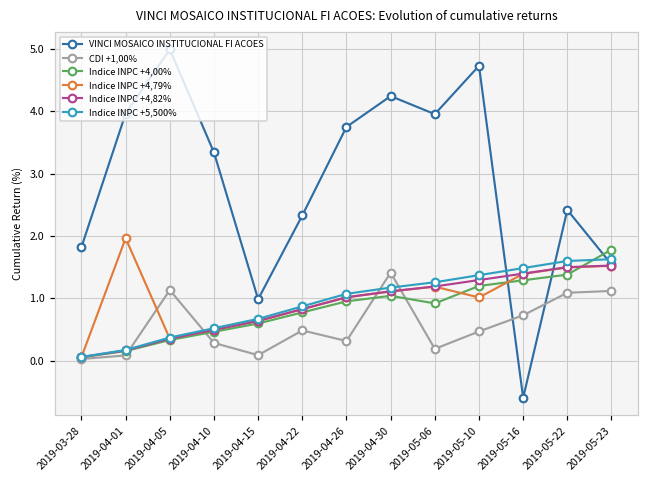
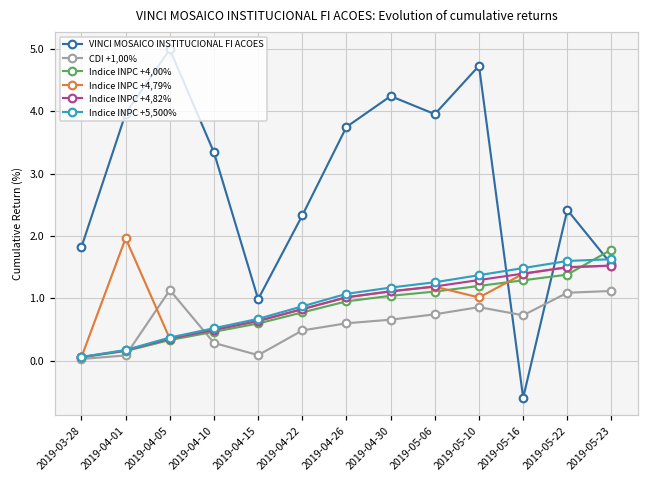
  {
    "CDI +1,00%": {
      "2019-04-01": 0.1,
      "2019-04-05": 1.1,
      "2019-04-10": 0.3,
      "2019-04-15": 0.1,
      "2019-04-22": 0.5,
-     "2019-04-26": 0.3,
-     "2019-04-30": 1.4,
-     "2019-05-06": 0.2,
-     "2019-05-10": 0.5,
+     "2019-04-26": 0.6,
+     "2019-04-30": 0.7,
+     "2019-05-06": 0.7,
+     "2019-05-10": 0.9,
      "2019-05-16": 0.7,
      "2019-05-22": 1.1,
      "2019-05-23": 1.1
    },
    "Indice INPC +4,00%": {
      "2019-04-22": 0.8,
      "2019-04-26": 1.0,
      "2019-04-30": 1.0,
-     "2019-05-06": 0.9,
+     "2019-05-06": 1.1,
      "2019-05-10": 1.2,
      "2019-05-16": 1.3,
      "2019-05-22": 1.4,
      "2019-05-23": 1.8
    },
    "Indice INPC +4,79%": {
      "2019-04-01": 2.0,
      "2019-05-10": 1.0
    },
    "Indice INPC +4,82%": {
      "2019-05-10": 1.3
    }
  }
